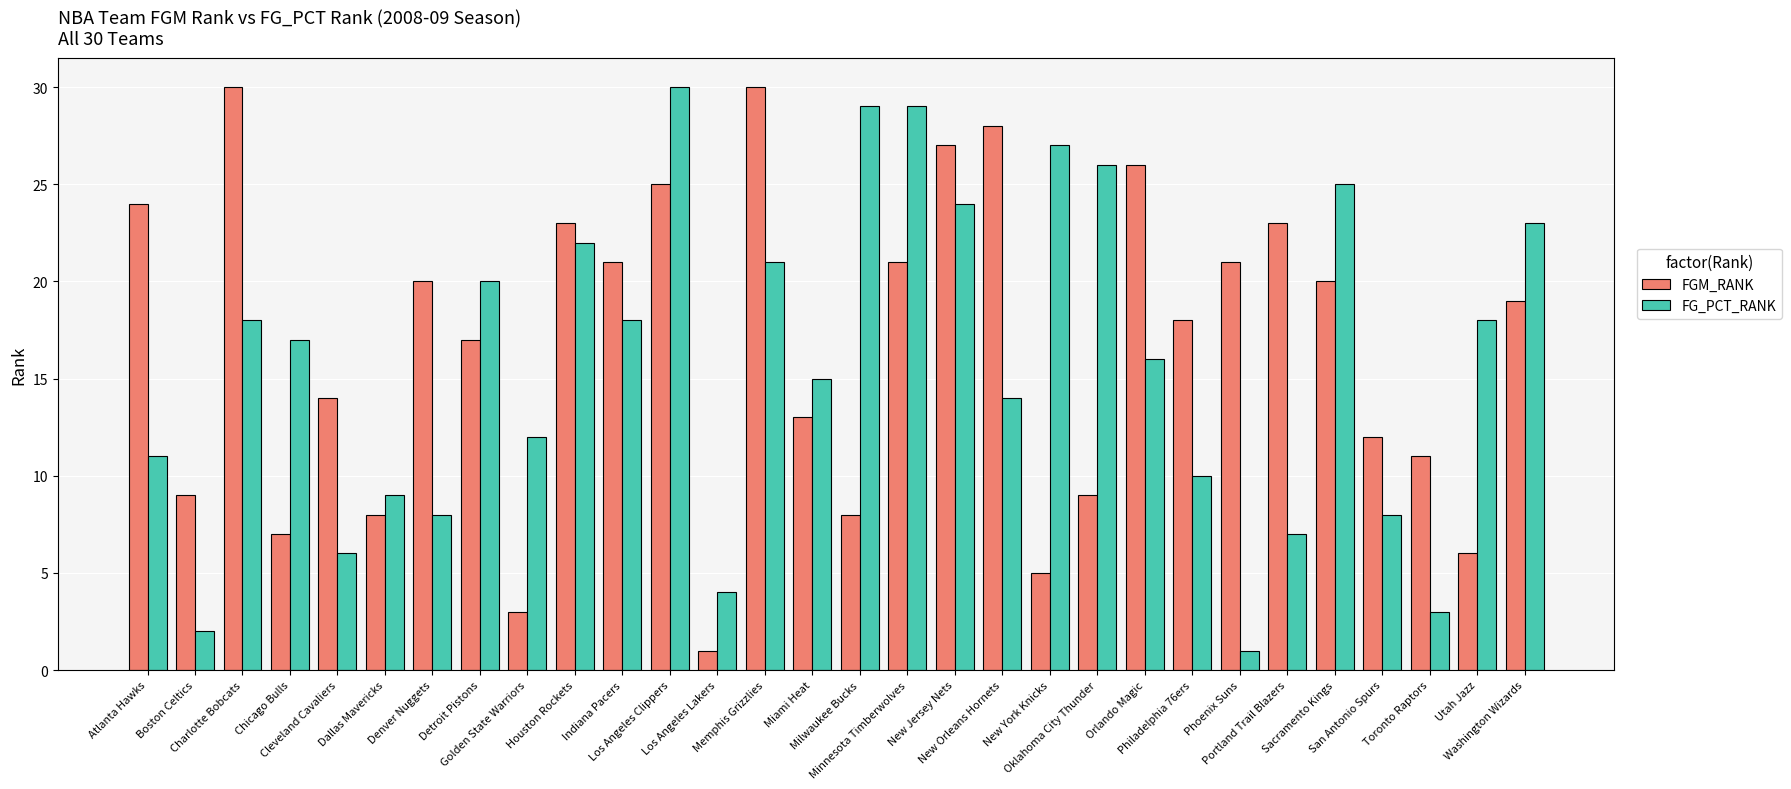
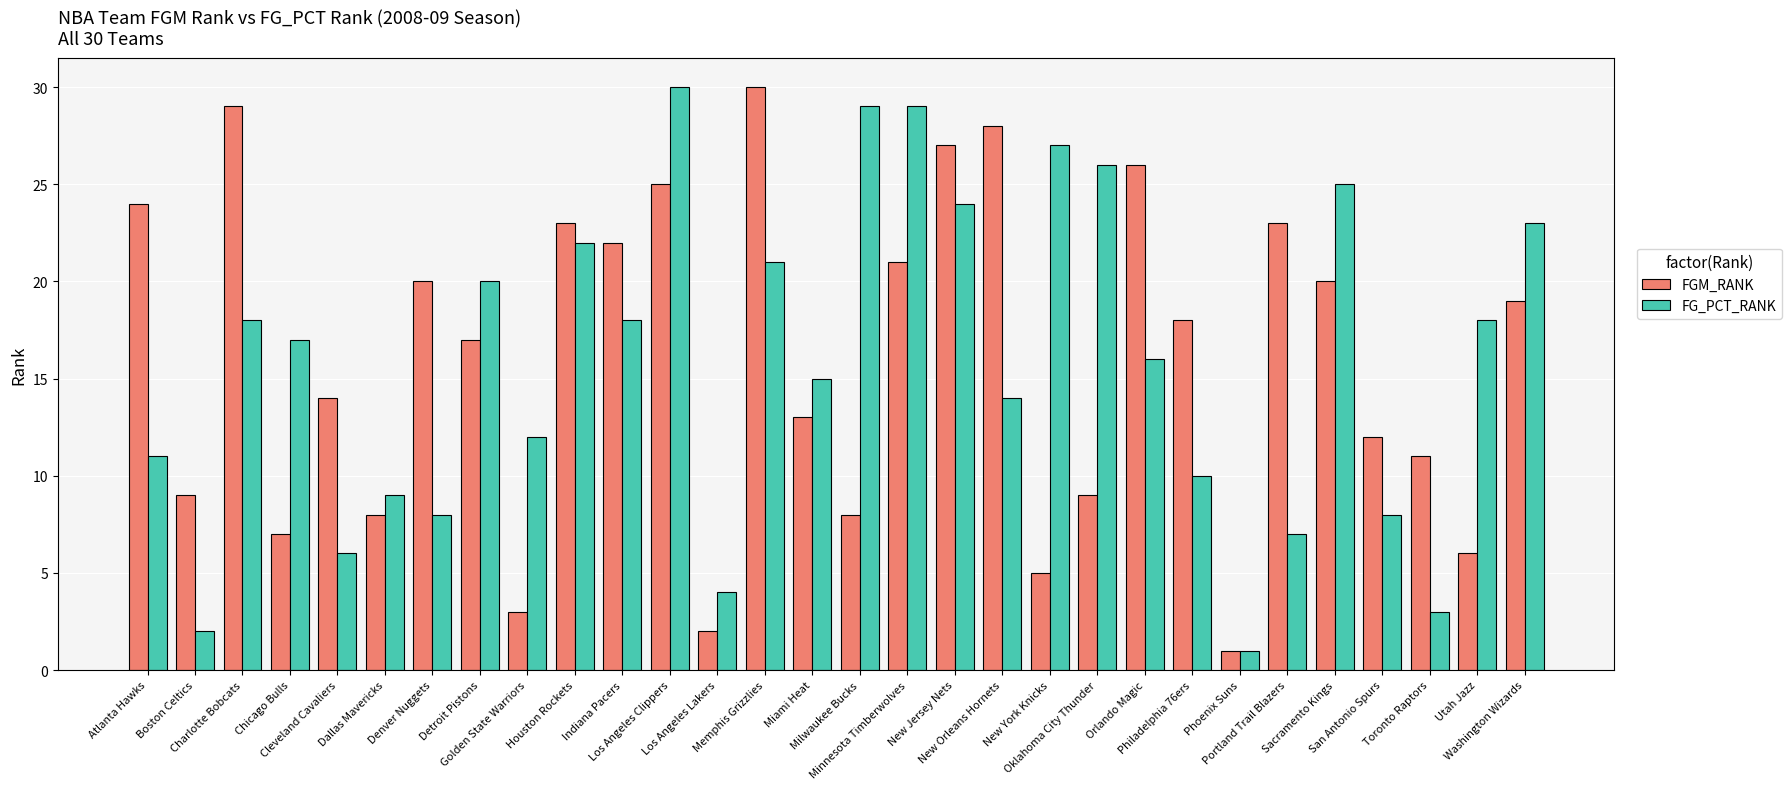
  {
    "FGM_RANK": {
      "Atlanta Hawks": 24,
      "Boston Celtics": 9,
-     "Charlotte Bobcats": 30,
+     "Charlotte Bobcats": 29,
      "Chicago Bulls": 7,
      "Cleveland Cavaliers": 14,
      "Dallas Mavericks": 8,
      "Denver Nuggets": 20,
      "Detroit Pistons": 17,
      "Golden State Warriors": 3,
      "Houston Rockets": 23,
-     "Indiana Pacers": 21,
+     "Indiana Pacers": 22,
      "Los Angeles Clippers": 25,
-     "Los Angeles Lakers": 1,
+     "Los Angeles Lakers": 2,
      "Memphis Grizzlies": 30,
      "Miami Heat": 13,
      "Milwaukee Bucks": 8,
      "Minnesota Timberwolves": 21,
      "New Jersey Nets": 27,
      "New Orleans Hornets": 28,
      "New York Knicks": 5,
      "Oklahoma City Thunder": 9,
      "Orlando Magic": 26,
      "Philadelphia 76ers": 18,
-     "Phoenix Suns": 21,
+     "Phoenix Suns": 1,
      "Portland Trail Blazers": 23,
      "Sacramento Kings": 20,
      "San Antonio Spurs": 12,
      "Toronto Raptors": 11,
      "Utah Jazz": 6,
      "Washington Wizards": 19
    },
    "FG_PCT_RANK": {
      "Atlanta Hawks": 11,
      "Boston Celtics": 2,
      "Charlotte Bobcats": 18,
      "Chicago Bulls": 17,
      "Cleveland Cavaliers": 6,
      "Dallas Mavericks": 9,
      "Denver Nuggets": 8,
      "Detroit Pistons": 20,
      "Golden State Warriors": 12,
      "Houston Rockets": 22,
      "Indiana Pacers": 18,
      "Los Angeles Clippers": 30,
      "Los Angeles Lakers": 4,
      "Memphis Grizzlies": 21,
      "Miami Heat": 15,
      "Milwaukee Bucks": 29,
      "Minnesota Timberwolves": 29,
      "New Jersey Nets": 24,
      "New Orleans Hornets": 14,
      "New York Knicks": 27,
      "Oklahoma City Thunder": 26,
      "Orlando Magic": 16,
      "Philadelphia 76ers": 10,
      "Phoenix Suns": 1,
      "Portland Trail Blazers": 7,
      "Sacramento Kings": 25,
      "San Antonio Spurs": 8,
      "Toronto Raptors": 3,
      "Utah Jazz": 18,
      "Washington Wizards": 23
    }
  }
